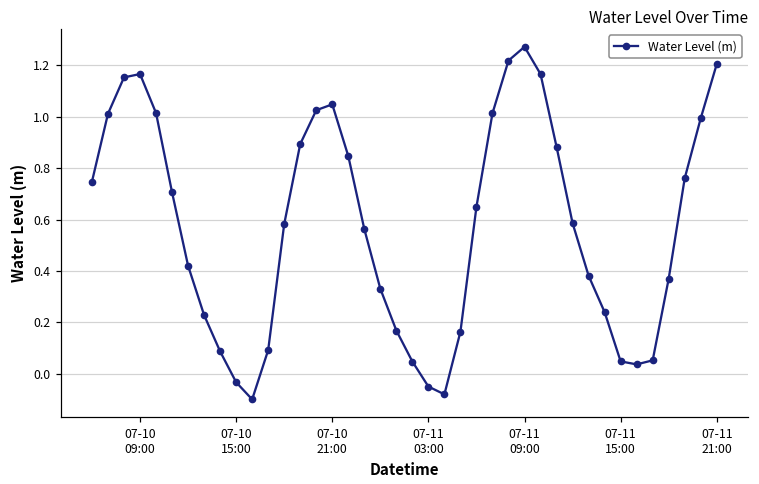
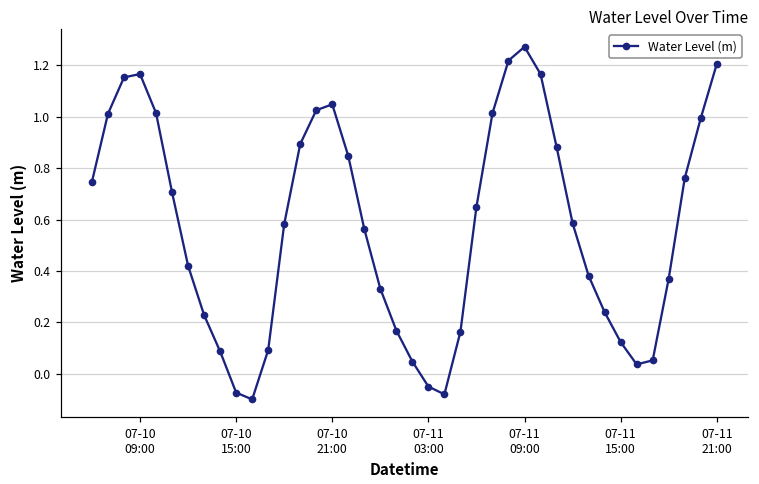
  {
    "07-10 09:00": 1.17,
-   "07-10 15:00": -0.03,
+   "07-10 15:00": -0.07,
    "07-10 21:00": 1.05,
    "07-11 03:00": -0.05,
    "07-11 09:00": 1.27,
-   "07-11 15:00": 0.05,
+   "07-11 15:00": 0.12,
    "07-11 21:00": 1.20
  }
